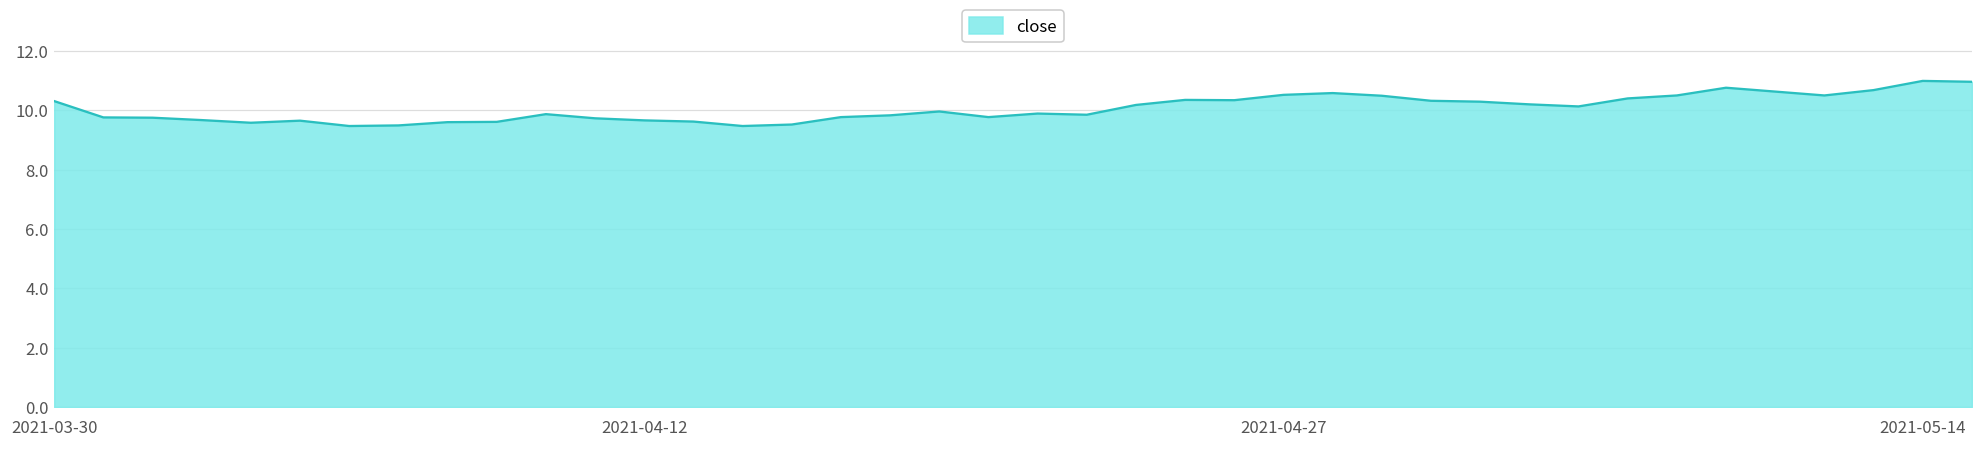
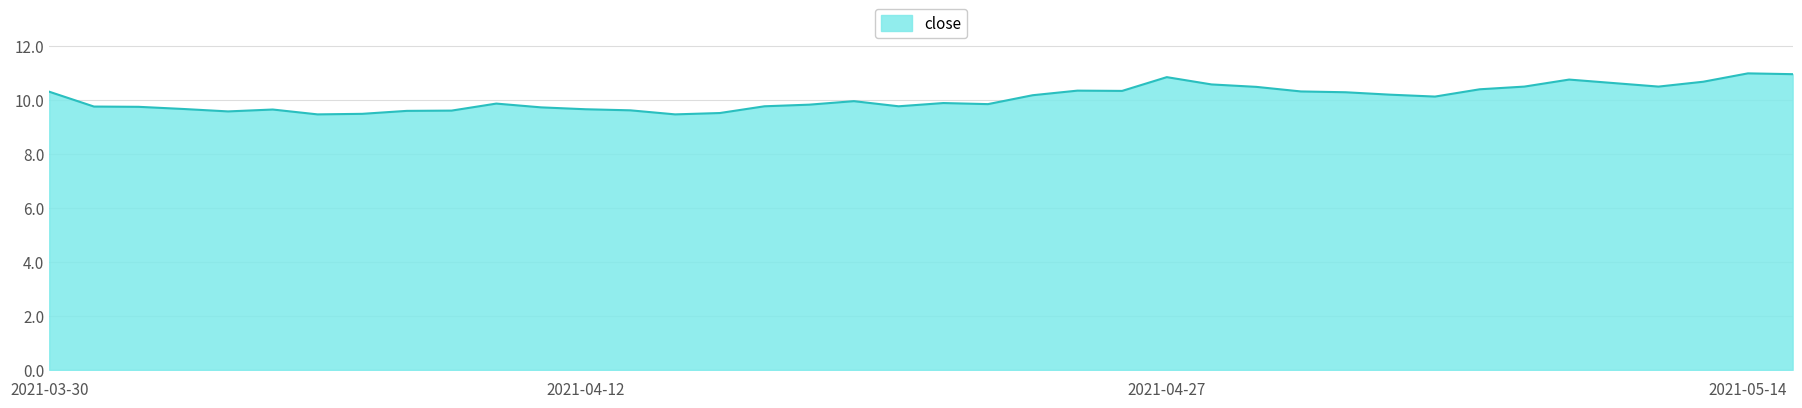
  {
    "2021-03-30": 10.3,
    "2021-04-12": 9.7,
-   "2021-04-27": 10.5,
+   "2021-04-27": 10.9,
    "2021-05-14": 11.0
  }
